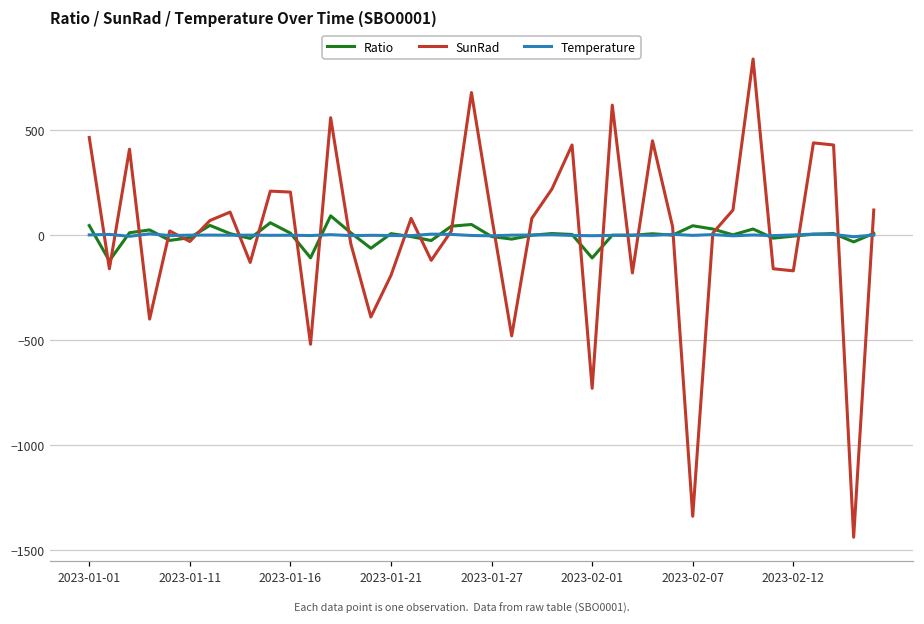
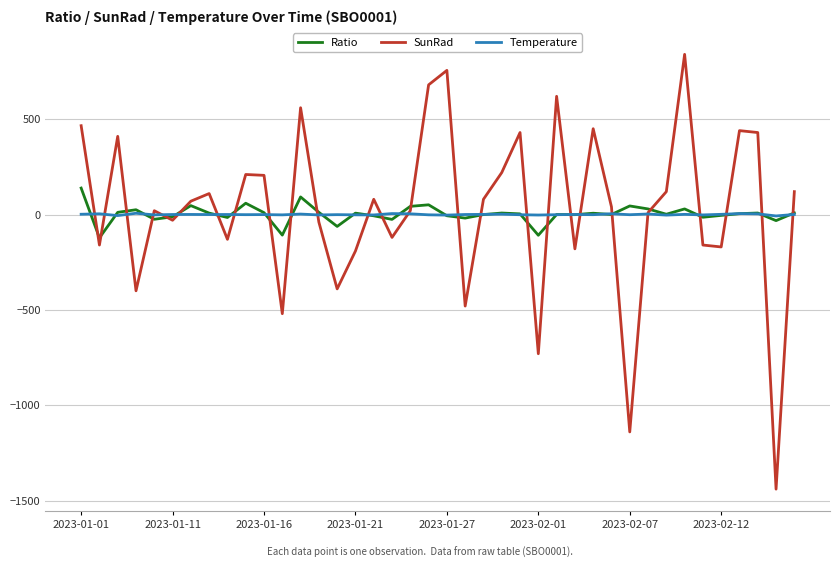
  {
    "Ratio": {
-     "2023-01-01": 50,
+     "2023-01-01": 140,
      "2023-02-01": -110,
      "2023-02-07": 50
    },
    "SunRad": {
      "2023-01-01": 470,
      "2023-01-11": -30,
      "2023-01-16": 210,
      "2023-01-21": -190,
-     "2023-01-27": 90,
+     "2023-01-27": 760,
      "2023-02-01": -730,
-     "2023-02-07": -1340,
+     "2023-02-07": -1140,
      "2023-02-12": -170
    },
    "Temperature": {
      "2023-01-01": 0,
      "2023-02-01": 0,
      "2023-02-07": 0
    }
  }
